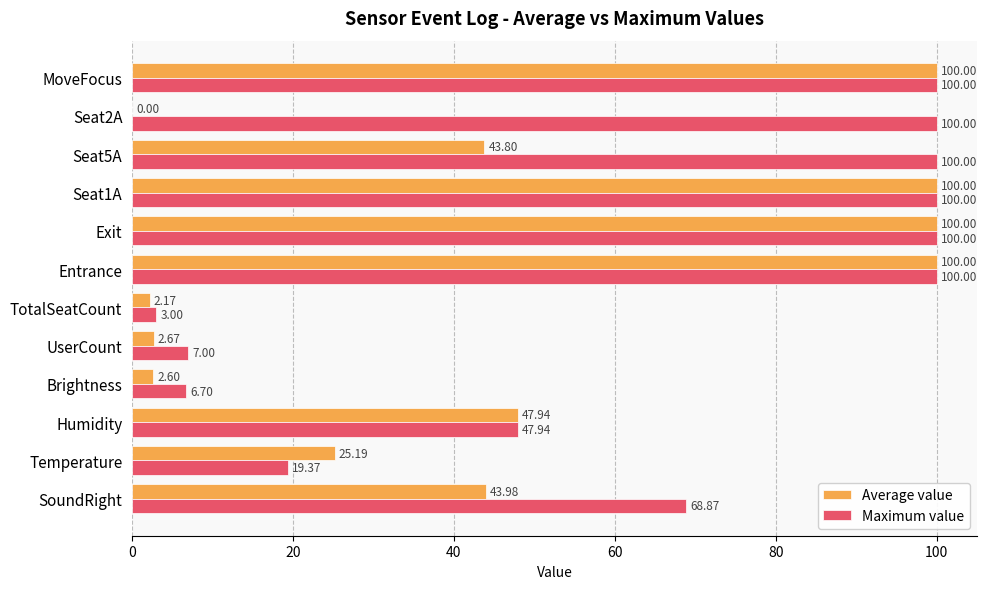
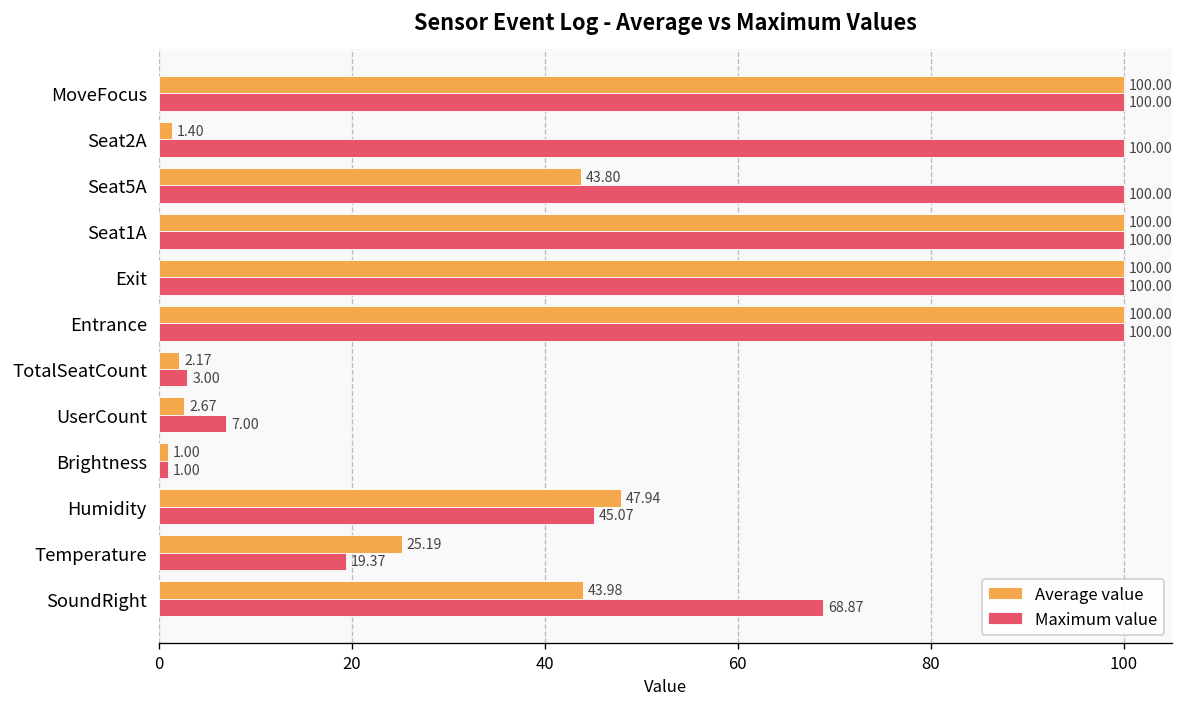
  {
    "Average value": {
      "MoveFocus": 100.00,
-     "Seat2A": 0.00,
+     "Seat2A": 1.40,
      "Seat5A": 43.80,
      "Seat1A": 100.00,
      "Exit": 100.00,
      "Entrance": 100.00,
      "TotalSeatCount": 2.17,
      "UserCount": 2.67,
-     "Brightness": 2.60,
+     "Brightness": 1.00,
      "Humidity": 47.94,
      "Temperature": 25.19,
      "SoundRight": 43.98
    },
    "Maximum value": {
      "MoveFocus": 100.00,
      "Seat2A": 100.00,
      "Seat5A": 100.00,
      "Seat1A": 100.00,
      "Exit": 100.00,
      "Entrance": 100.00,
      "TotalSeatCount": 3.00,
      "UserCount": 7.00,
-     "Brightness": 6.70,
-     "Humidity": 47.94,
+     "Brightness": 1.00,
+     "Humidity": 45.07,
      "Temperature": 19.37,
      "SoundRight": 68.87
    }
  }
